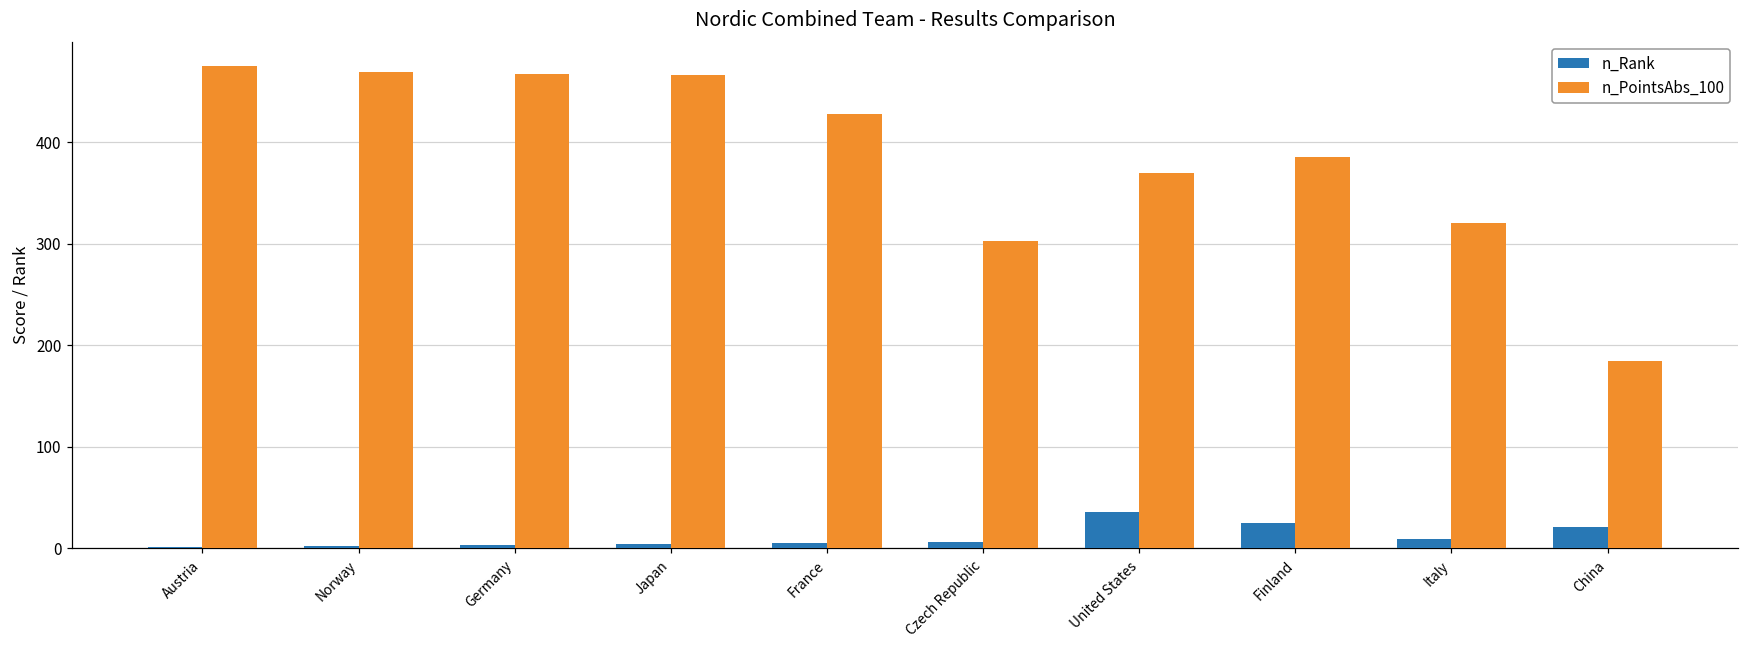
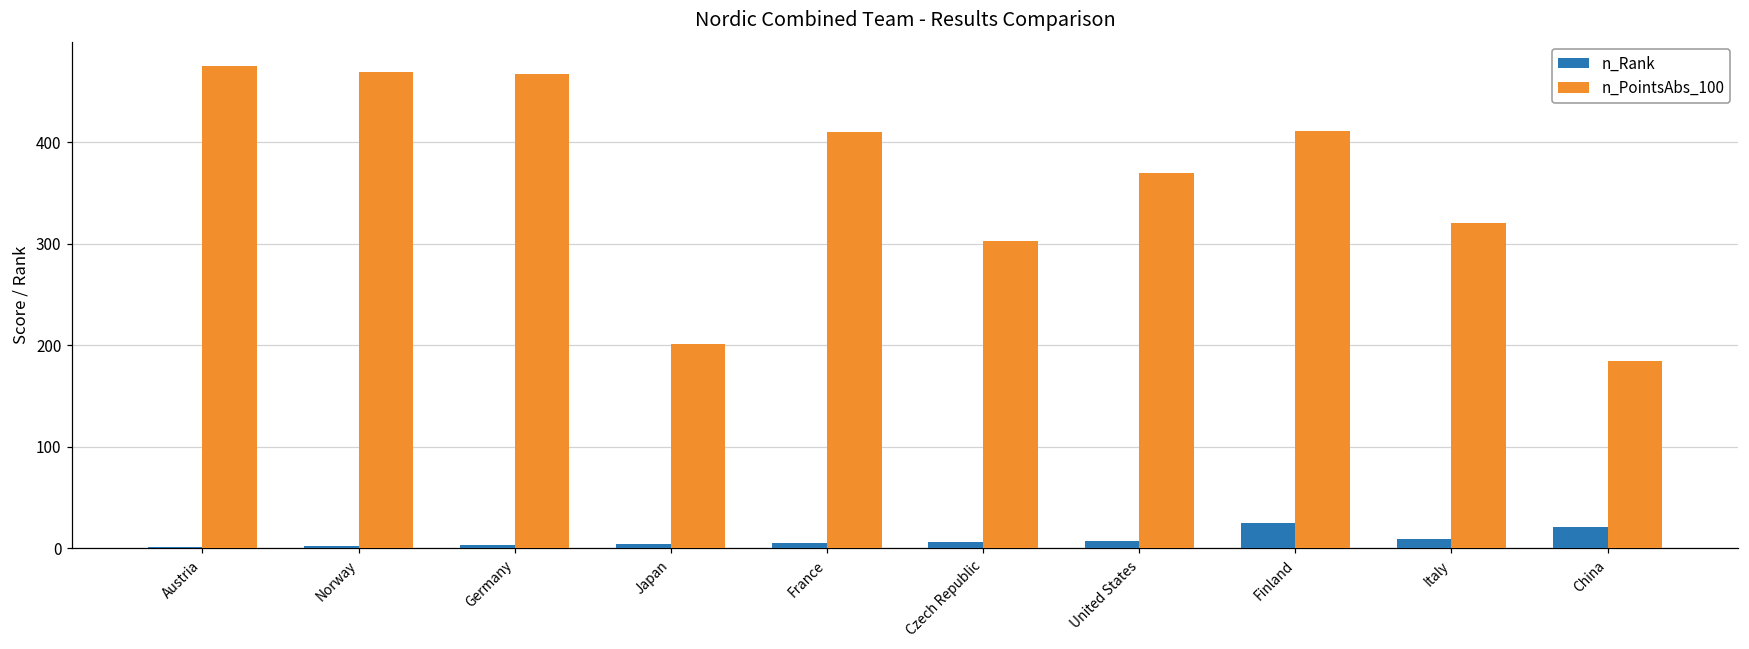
  {
    "n_Rank": {
      "Germany": 0,
      "Japan": 0,
      "France": 10,
      "Czech Republic": 10,
-     "United States": 40,
+     "United States": 10,
      "Finland": 30,
      "Italy": 10,
      "China": 20
    },
    "n_PointsAbs_100": {
      "Austria": 480,
      "Norway": 470,
      "Germany": 470,
-     "Japan": 470,
-     "France": 430,
+     "Japan": 200,
+     "France": 410,
      "Czech Republic": 300,
      "United States": 370,
-     "Finland": 390,
+     "Finland": 410,
      "Italy": 320,
      "China": 180
    }
  }
